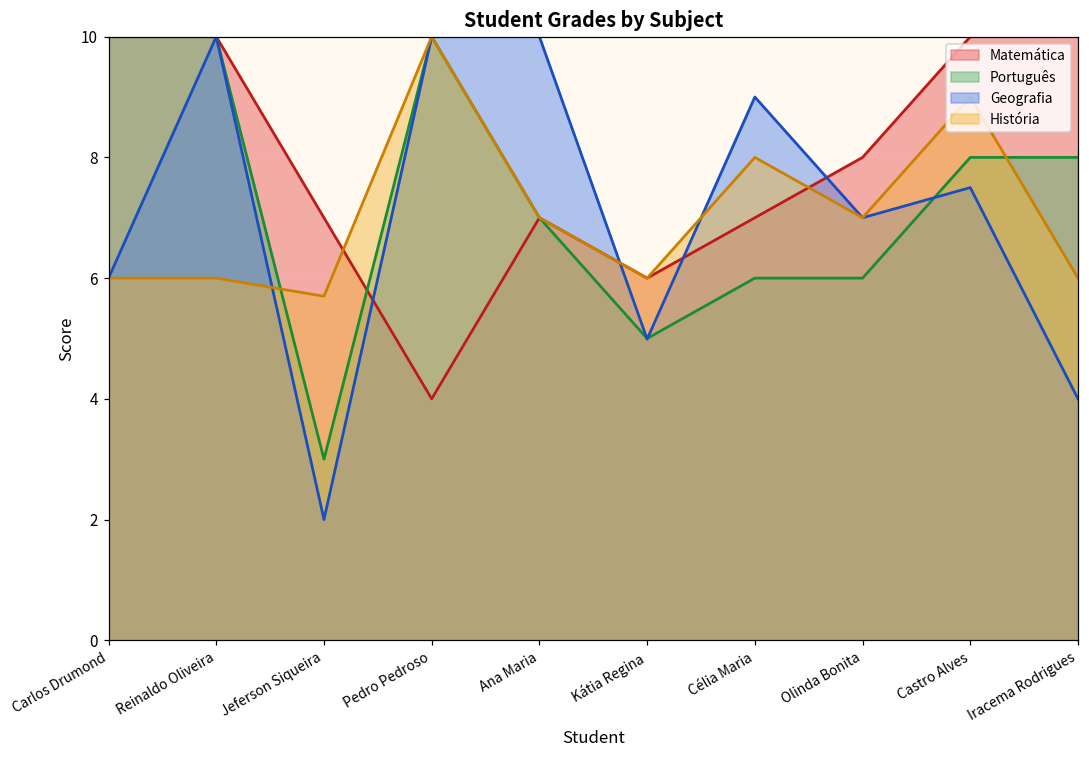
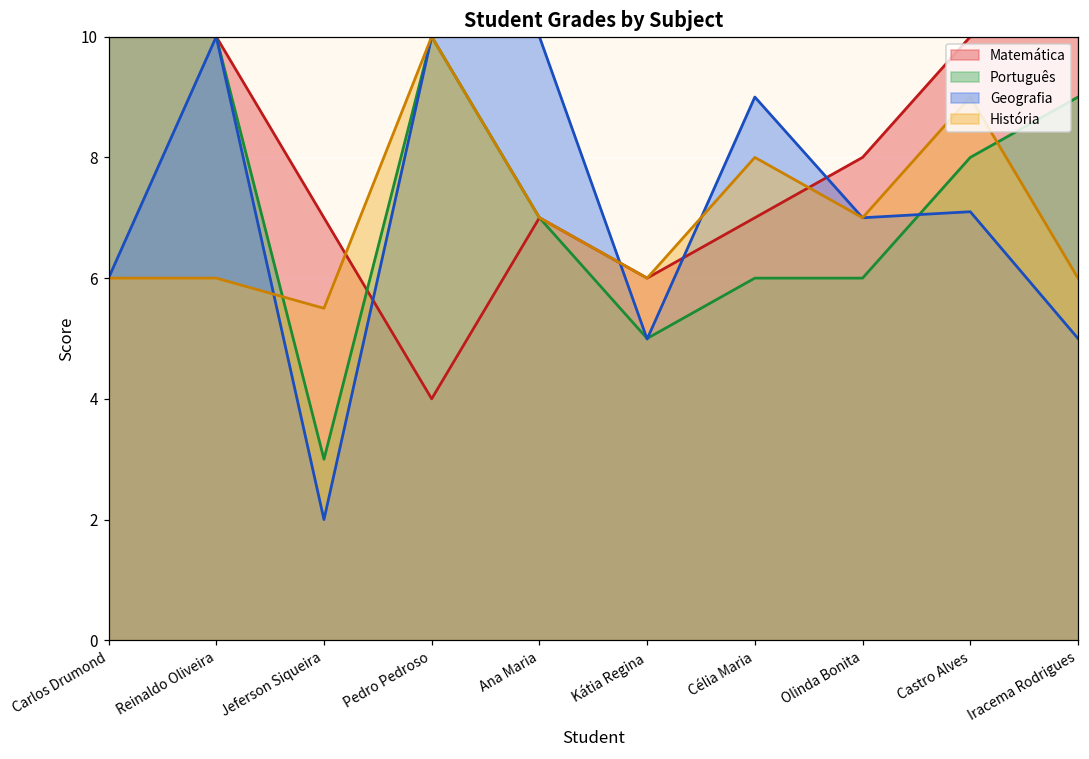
  {
    "Matemática": {
      "Jeferson Siqueira": 7.0,
      "Pedro Pedroso": 4.0,
      "Célia Maria": 7.0,
      "Olinda Bonita": 8.0,
      "Castro Alves": 10.0,
      "Iracema Rodrigues": 10.0
    },
    "Português": {
      "Jeferson Siqueira": 3,
      "Célia Maria": 6,
      "Olinda Bonita": 6,
      "Castro Alves": 8,
-     "Iracema Rodrigues": 8
+     "Iracema Rodrigues": 9
    },
    "Geografia": {
      "Jeferson Siqueira": 2.0,
      "Ana Maria": 10.0,
      "Célia Maria": 9.0,
-     "Castro Alves": 7.5,
-     "Iracema Rodrigues": 4
+     "Castro Alves": 7.1,
+     "Iracema Rodrigues": 5
    },
    "História": {
      "Reinaldo Oliveira": 6.0,
-     "Jeferson Siqueira": 5.7,
+     "Jeferson Siqueira": 5.5,
      "Célia Maria": 8.0,
      "Iracema Rodrigues": 6.0
    }
  }
